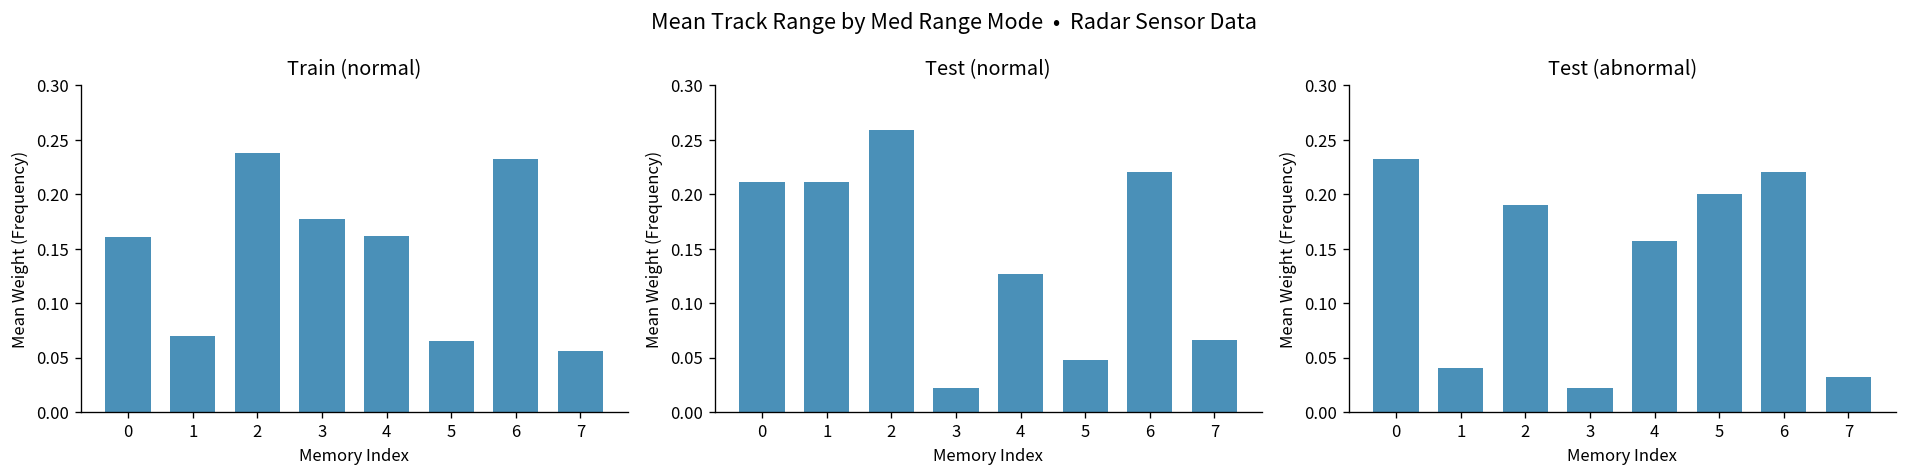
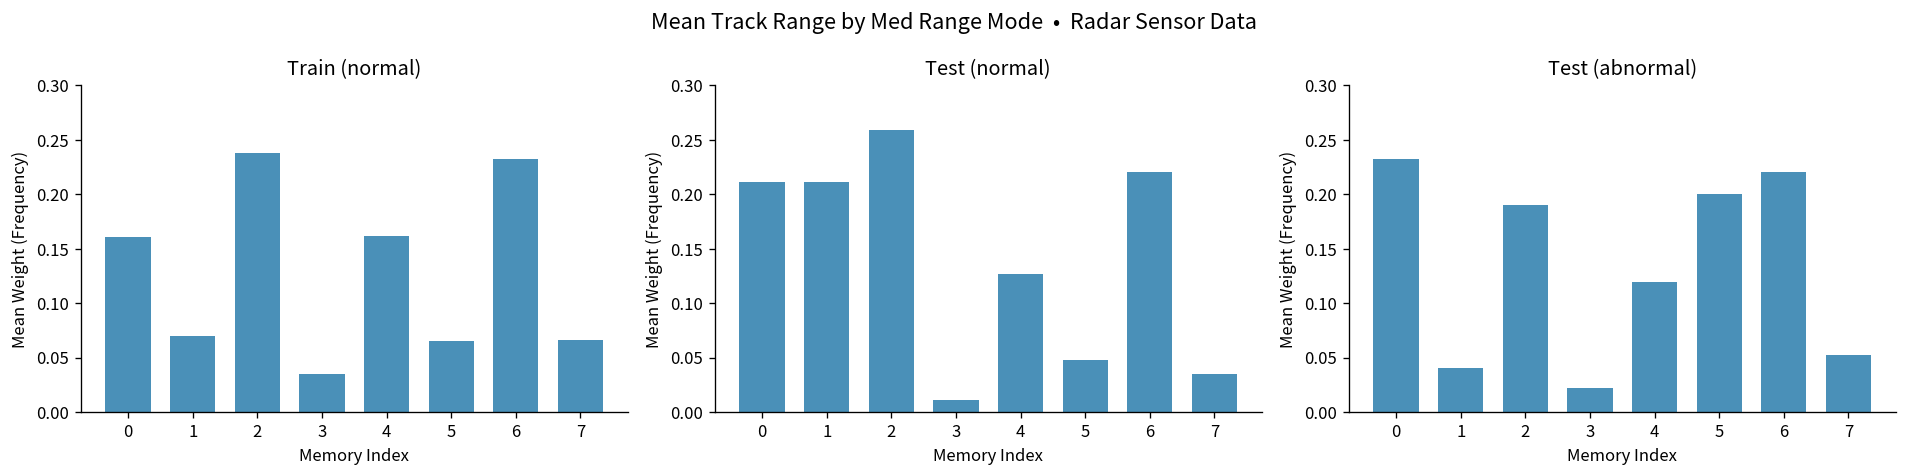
  {
    "Train (normal)": {
      "0": 0.16,
      "1": 0.07,
      "2": 0.24,
-     "3": 0.18,
+     "3": 0.04,
      "4": 0.16,
      "5": 0.07,
      "6": 0.23,
-     "7": 0.06
+     "7": 0.07
    },
    "Test (normal)": {
      "0": 0.21,
      "1": 0.21,
      "2": 0.26,
-     "3": 0.02,
+     "3": 0.01,
      "4": 0.13,
      "5": 0.05,
      "6": 0.22,
-     "7": 0.07
+     "7": 0.04
    },
    "Test (abnormal)": {
      "0": 0.23,
      "1": 0.04,
      "2": 0.19,
      "3": 0.02,
-     "4": 0.16,
+     "4": 0.12,
      "5": 0.20,
      "6": 0.22,
-     "7": 0.03
+     "7": 0.05
    }
  }
